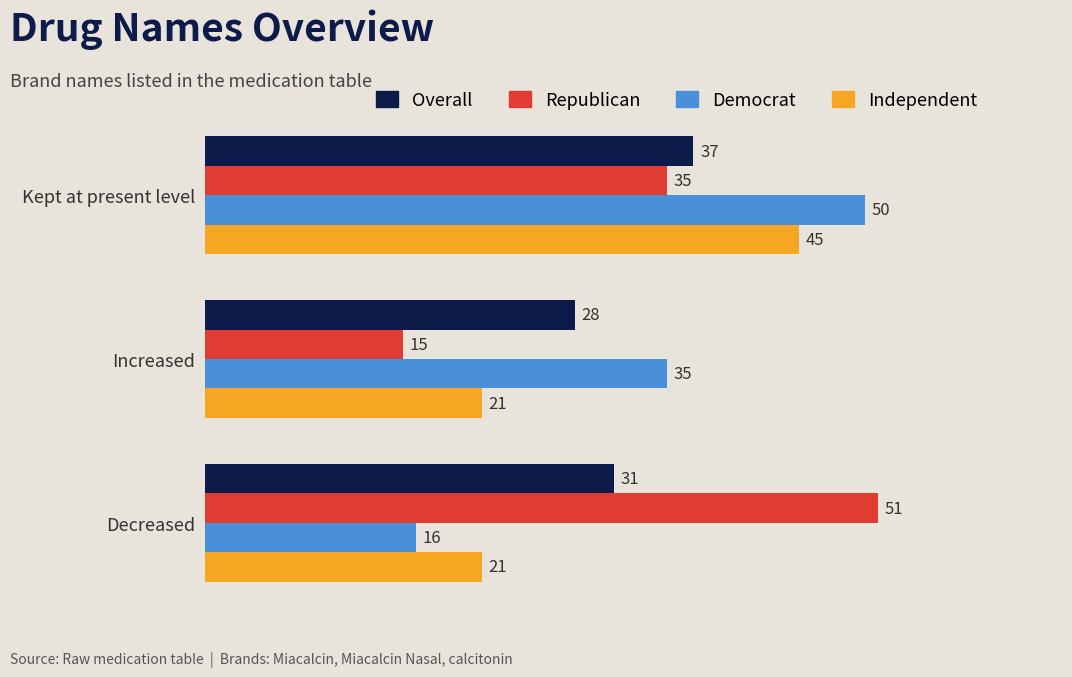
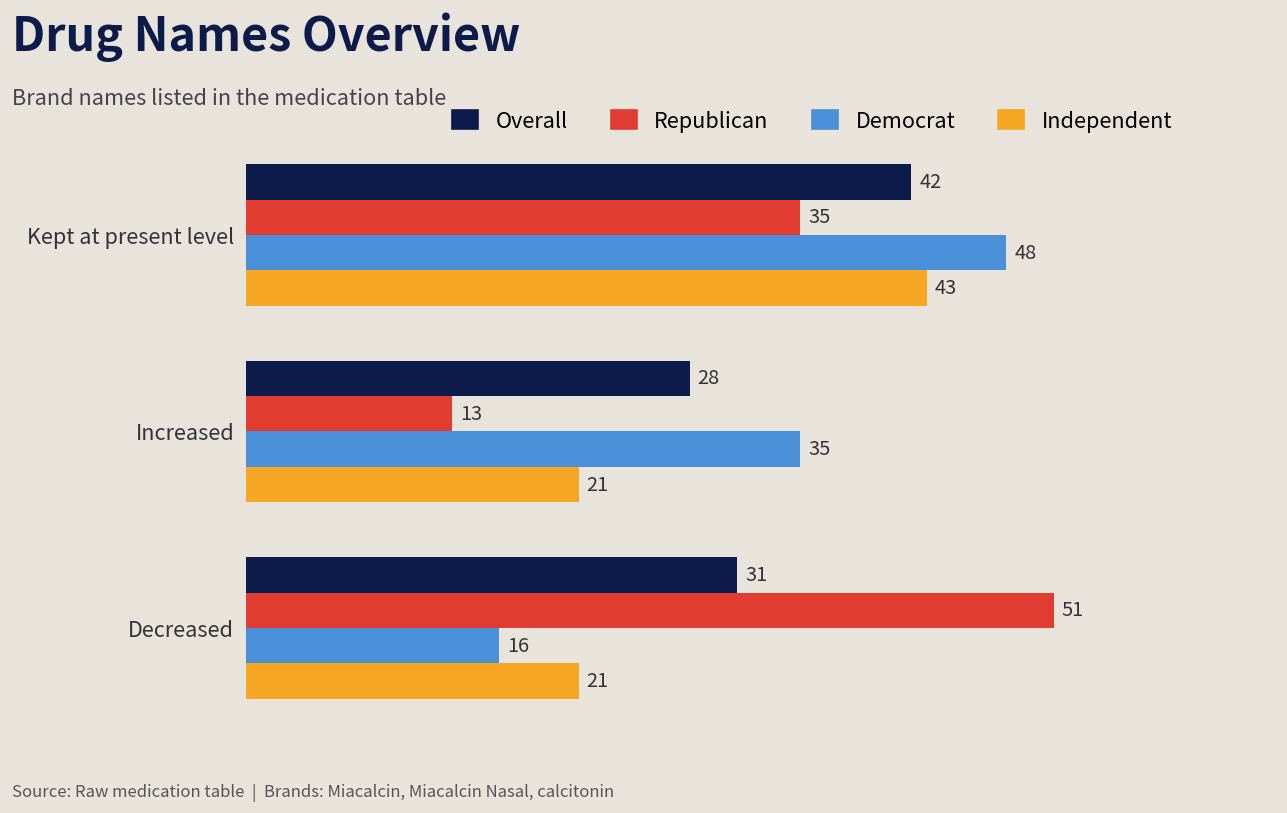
  {
    "Overall": {
-     "Kept at present level": 37,
+     "Kept at present level": 42,
      "Increased": 28,
      "Decreased": 31
    },
    "Republican": {
      "Kept at present level": 35,
-     "Increased": 15,
+     "Increased": 13,
      "Decreased": 51
    },
    "Democrat": {
-     "Kept at present level": 50,
+     "Kept at present level": 48,
      "Increased": 35,
      "Decreased": 16
    },
    "Independent": {
-     "Kept at present level": 45,
+     "Kept at present level": 43,
      "Increased": 21,
      "Decreased": 21
    }
  }
